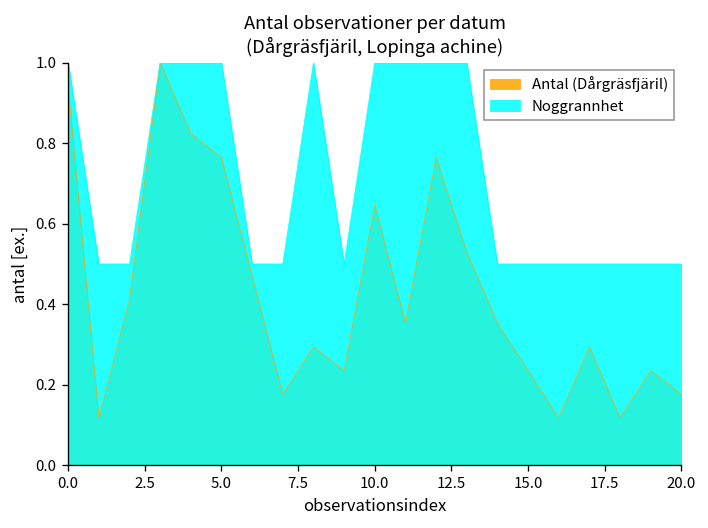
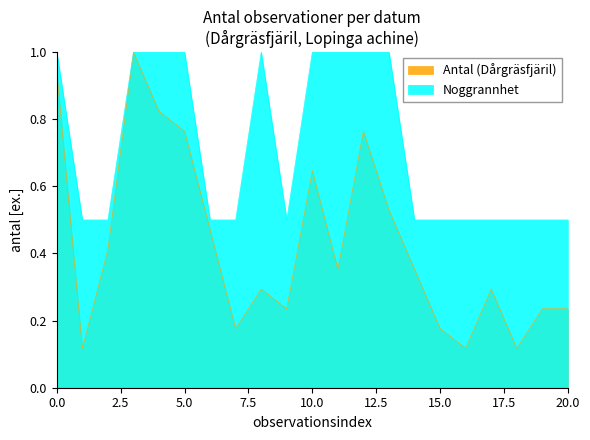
  {
    "Antal (Dårgräsfjäril)": {
      "0.0": 0.94,
      "5.0": 0.76,
      "10.0": 0.65,
-     "15.0": 0.24,
-     "20.0": 0.18
+     "15.0": 0.18,
+     "20.0": 0.24
    },
    "Noggrannhet": {
      "0.0": 1.00,
      "5.0": 1.00,
      "10.0": 1.00,
      "15.0": 0.50,
      "20.0": 0.50
    }
  }
